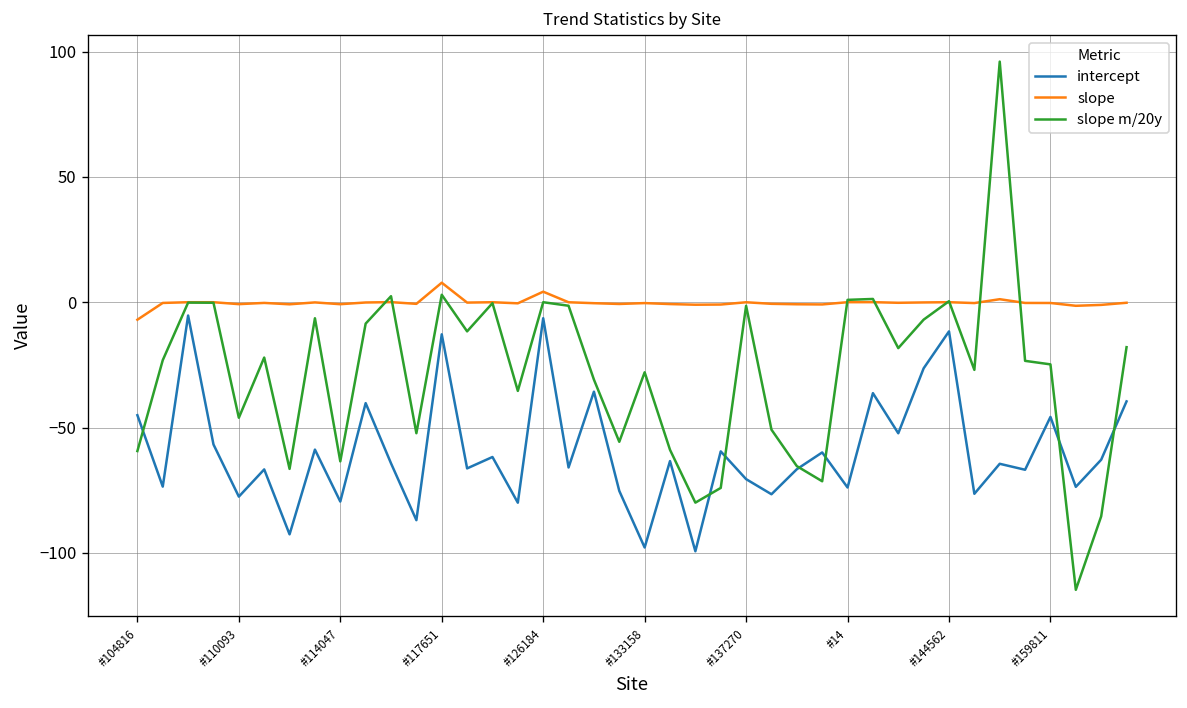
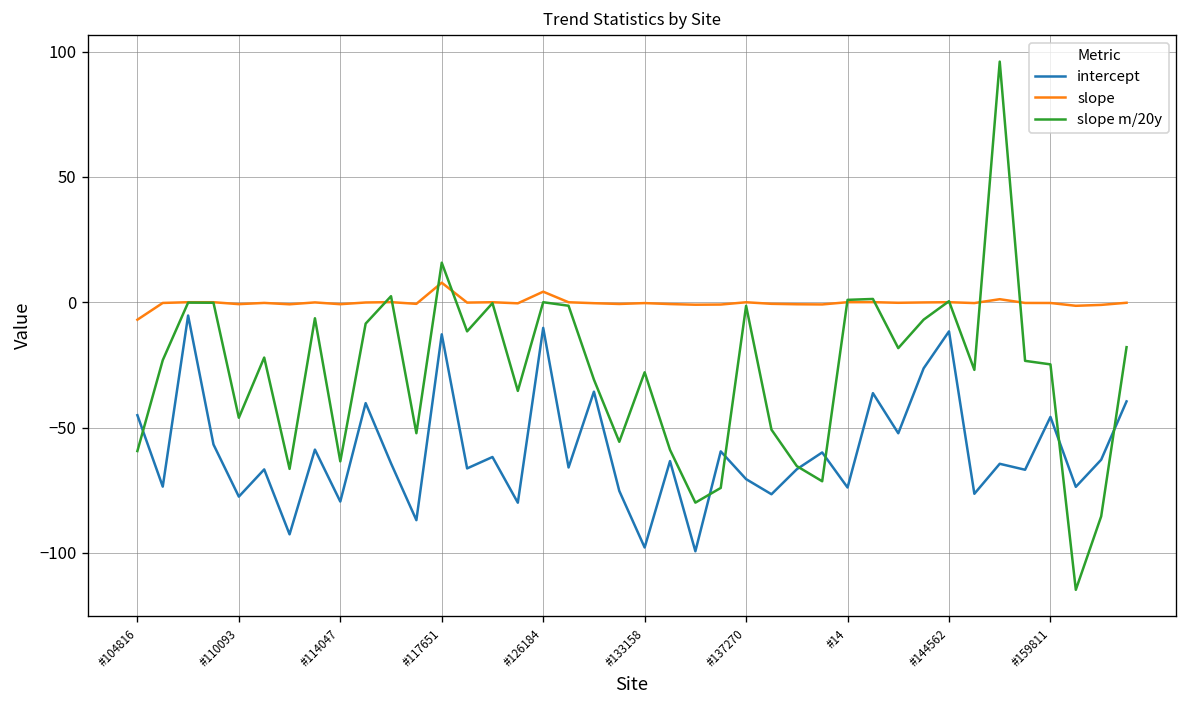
  {
    "intercept": {
      "#104816": -45,
      "#110093": -78,
      "#114047": -80,
      "#117651": -13,
-     "#126184": -6,
+     "#126184": -10,
      "#133158": -98,
      "#137270": -71,
      "#14": -74,
      "#144562": -12,
      "#159811": -46
    },
    "slope": {
      "#104816": -7,
      "#110093": -1,
      "#114047": -1,
      "#117651": 8,
      "#126184": 4,
      "#133158": 0,
      "#137270": 0,
      "#159811": 0
    },
    "slope m/20y": {
      "#104816": -59,
      "#110093": -46,
      "#114047": -64,
-     "#117651": 3,
+     "#117651": 16,
      "#126184": 0,
      "#133158": -28,
      "#137270": -1,
      "#159811": -25
    }
  }
